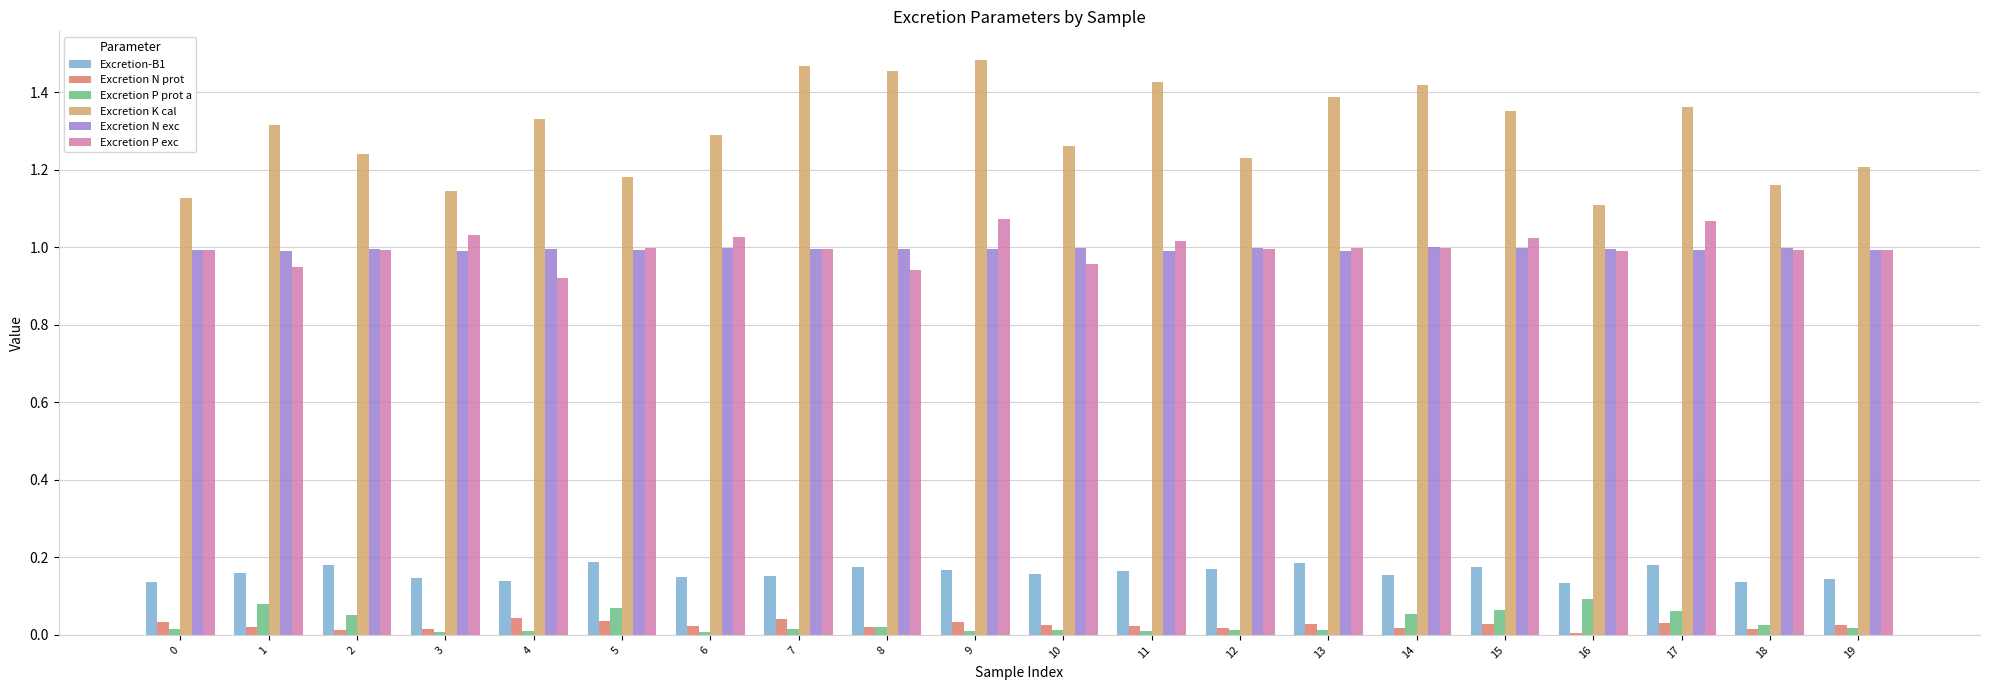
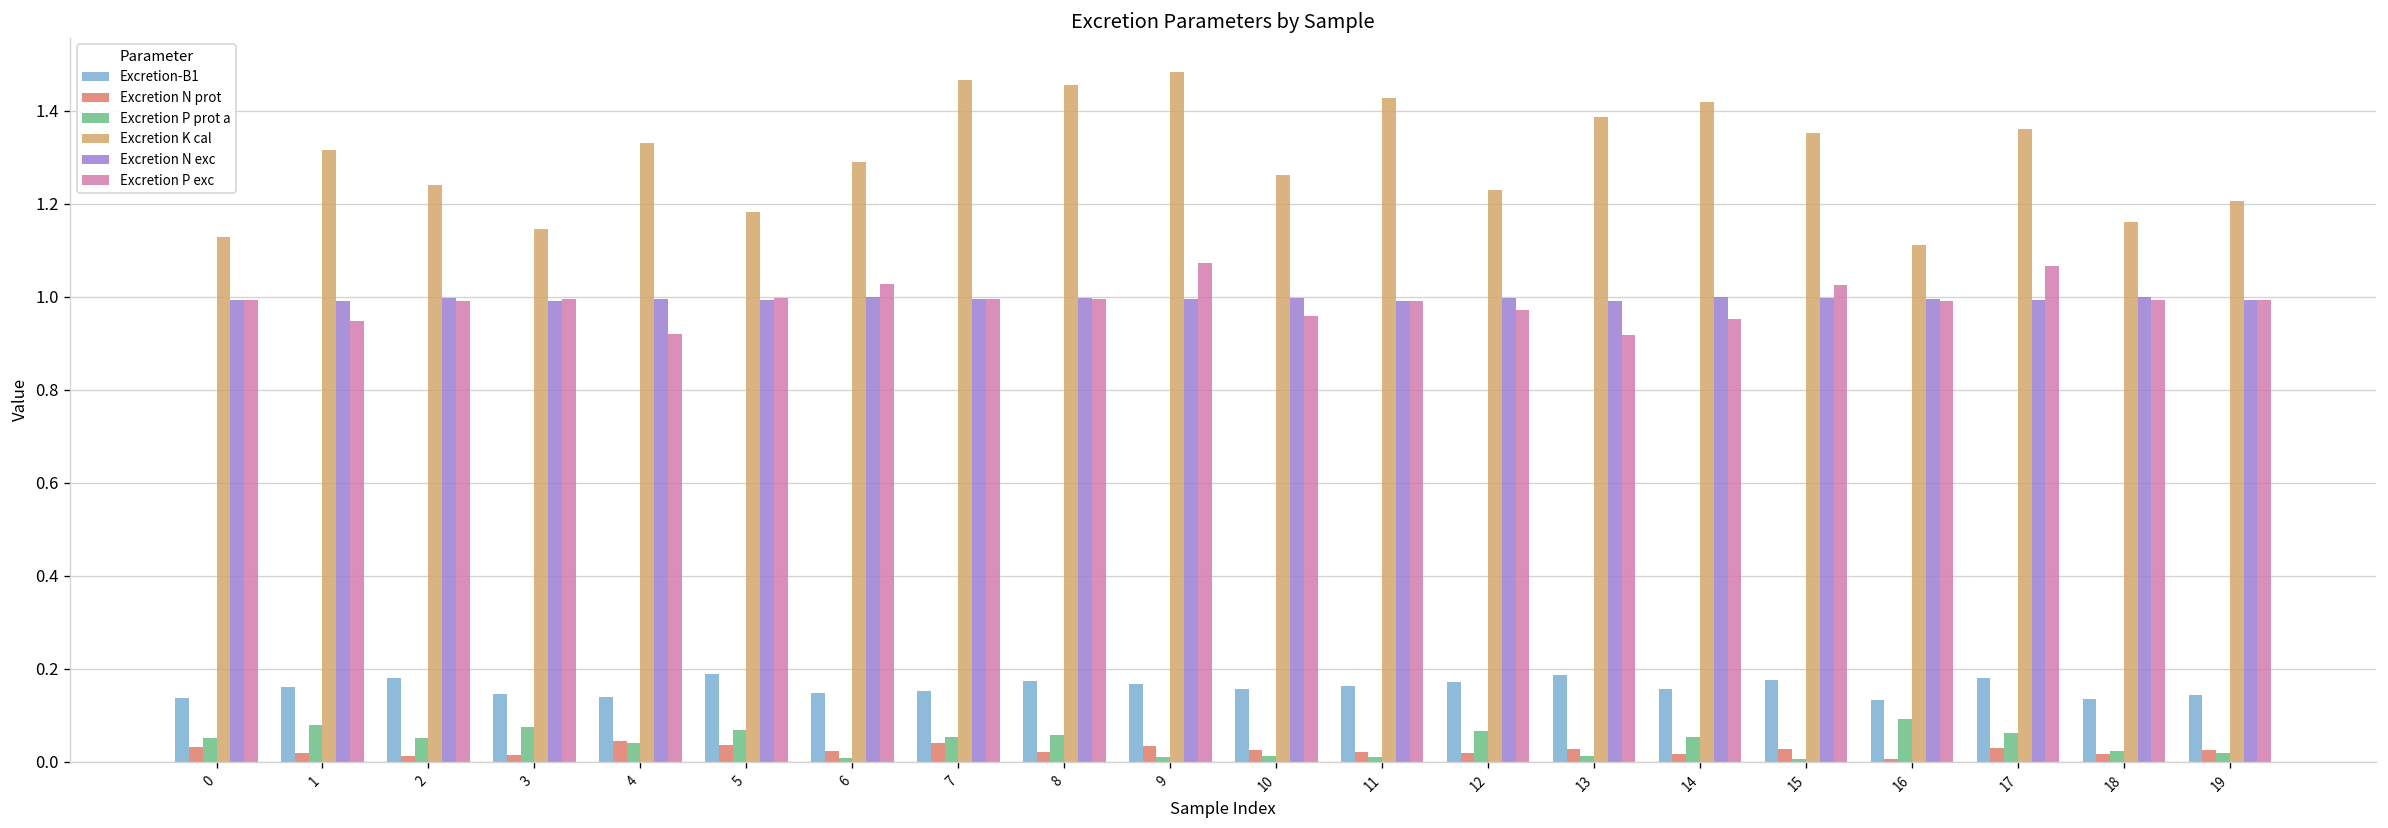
  {
    "Excretion P prot a": {
-     "0": 0.01,
+     "0": 0.05,
      "1": 0.08,
      "2": 0.05,
-     "3": 0.01,
-     "4": 0.01,
+     "3": 0.07,
+     "4": 0.04,
      "5": 0.07,
      "6": 0.01,
-     "7": 0.02,
-     "8": 0.02,
+     "7": 0.05,
+     "8": 0.06,
      "9": 0.01,
      "10": 0.01,
      "11": 0.01,
-     "12": 0.01,
+     "12": 0.07,
      "13": 0.01,
      "14": 0.05,
-     "15": 0.06,
+     "15": 0.01,
      "16": 0.09,
      "17": 0.06,
      "18": 0.02,
      "19": 0.02
    },
    "Excretion P exc": {
      "0": 0.99,
      "1": 0.95,
      "2": 0.99,
-     "3": 1.03,
+     "3": 0.99,
      "4": 0.92,
      "5": 1.00,
      "6": 1.03,
      "7": 1.00,
-     "8": 0.94,
+     "8": 1.00,
      "9": 1.07,
      "10": 0.96,
-     "11": 1.02,
-     "12": 1.00,
-     "13": 1.00,
-     "14": 1.00,
+     "11": 0.99,
+     "12": 0.97,
+     "13": 0.92,
+     "14": 0.95,
      "15": 1.02,
      "16": 0.99,
      "17": 1.07,
      "18": 0.99,
      "19": 0.99
    }
  }
